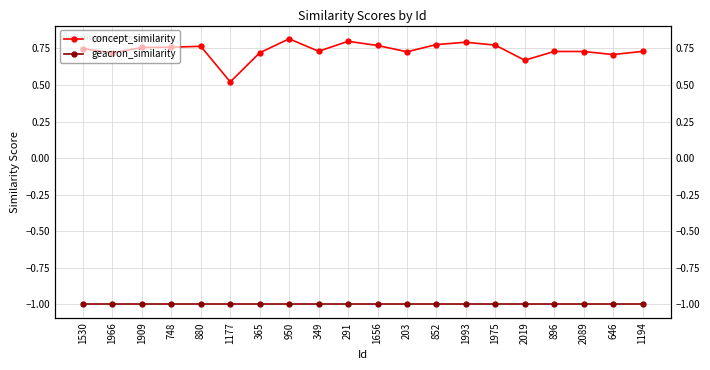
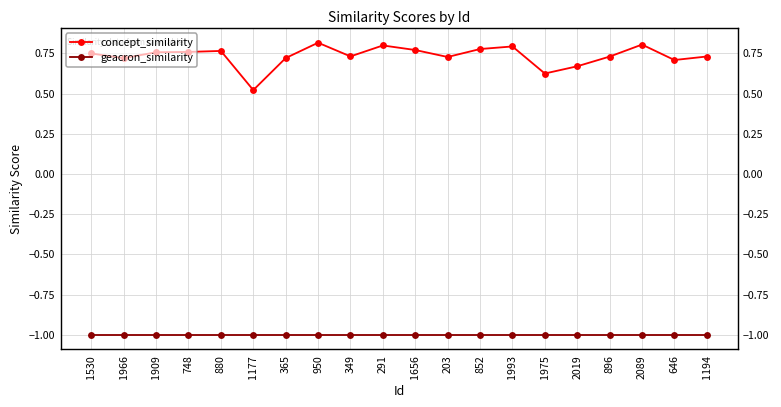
  {
    "concept_similarity": {
      "880": 0.76,
      "1177": 0.52,
      "365": 0.72,
      "950": 0.82,
      "349": 0.73,
      "291": 0.80,
      "1656": 0.77,
      "203": 0.73,
      "852": 0.78,
      "1993": 0.79,
-     "1975": 0.77,
+     "1975": 0.62,
      "2019": 0.67,
      "896": 0.73,
-     "2089": 0.73,
+     "2089": 0.80,
      "646": 0.71,
      "1194": 0.73
    },
    "geacron_similarity": {
      "1530": -1.00,
      "1966": -1.00,
      "1909": -1.00,
      "748": -1.00,
      "880": -1.00,
      "1177": -1.00,
      "365": -1.00,
      "950": -1.00,
      "349": -1.00,
      "291": -1.00,
      "1656": -1.00,
      "203": -1.00,
      "852": -1.00,
      "1993": -1.00,
      "1975": -1.00,
      "2019": -1.00,
      "896": -1.00,
      "2089": -1.00,
      "646": -1.00,
      "1194": -1.00
    }
  }
